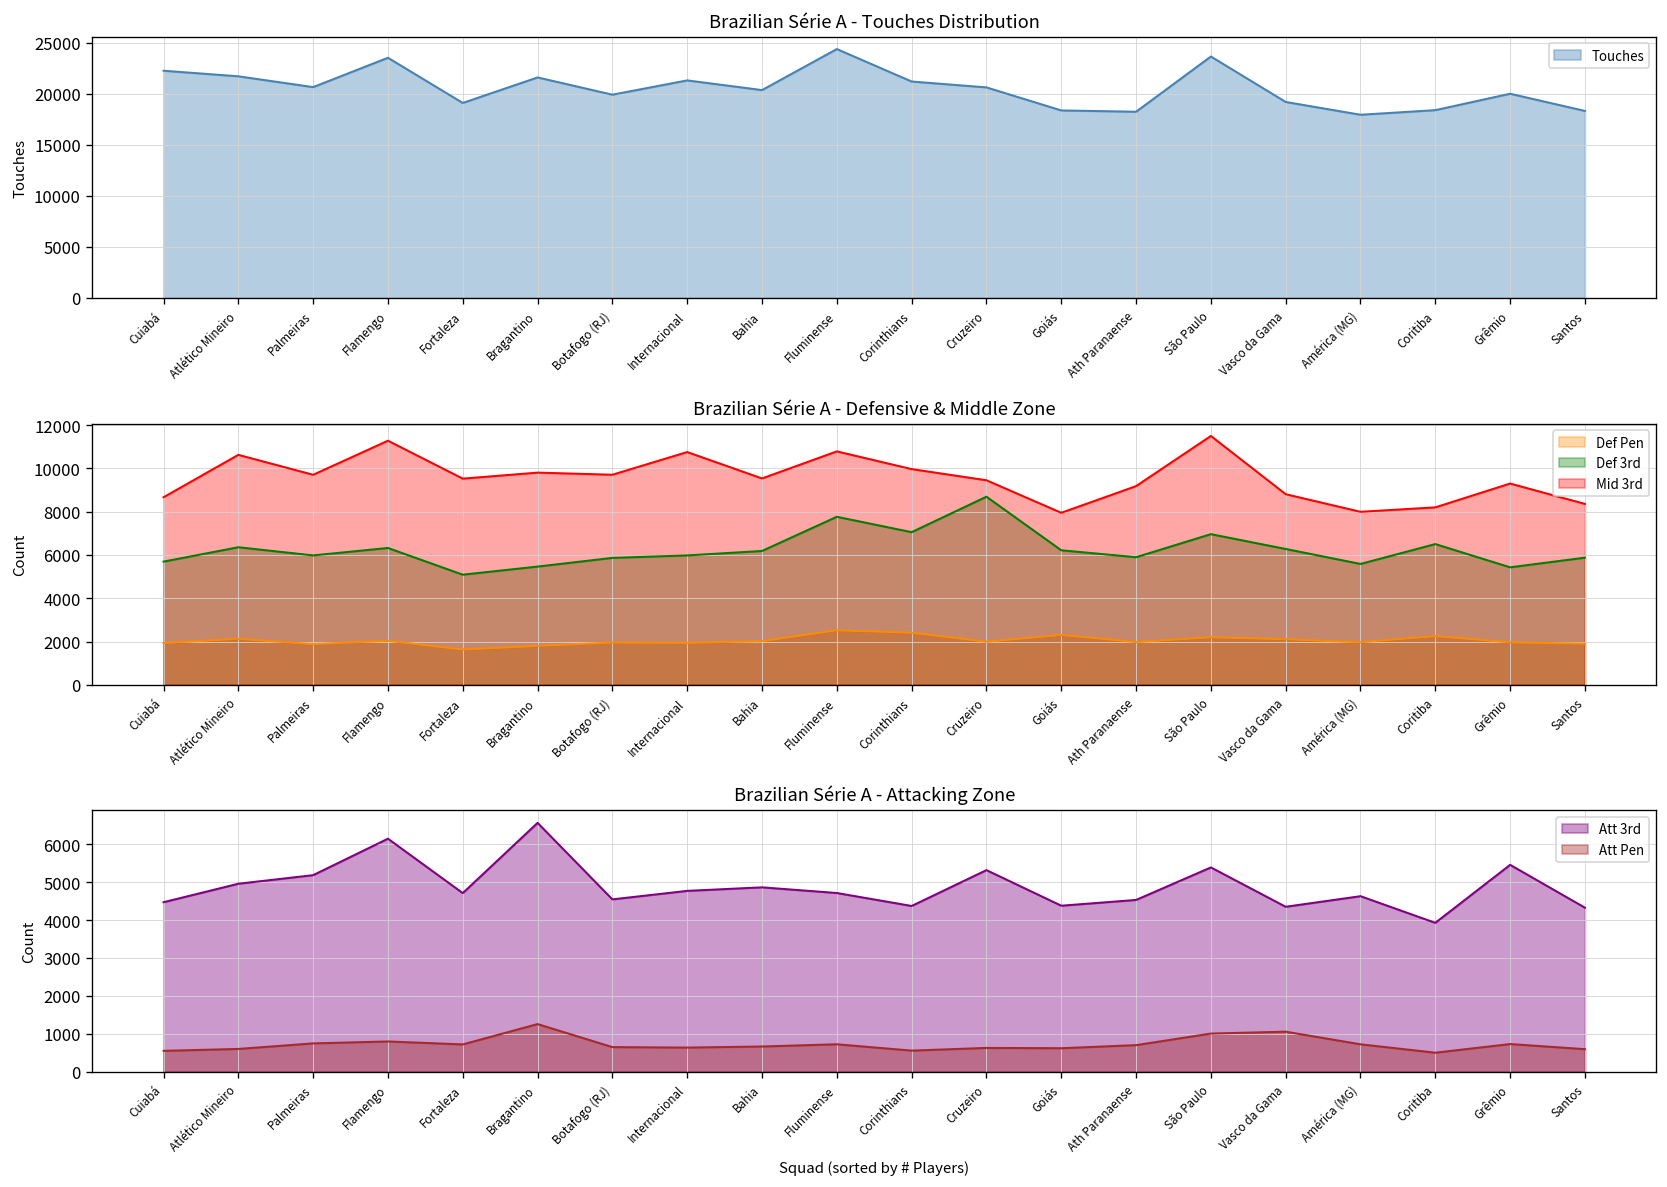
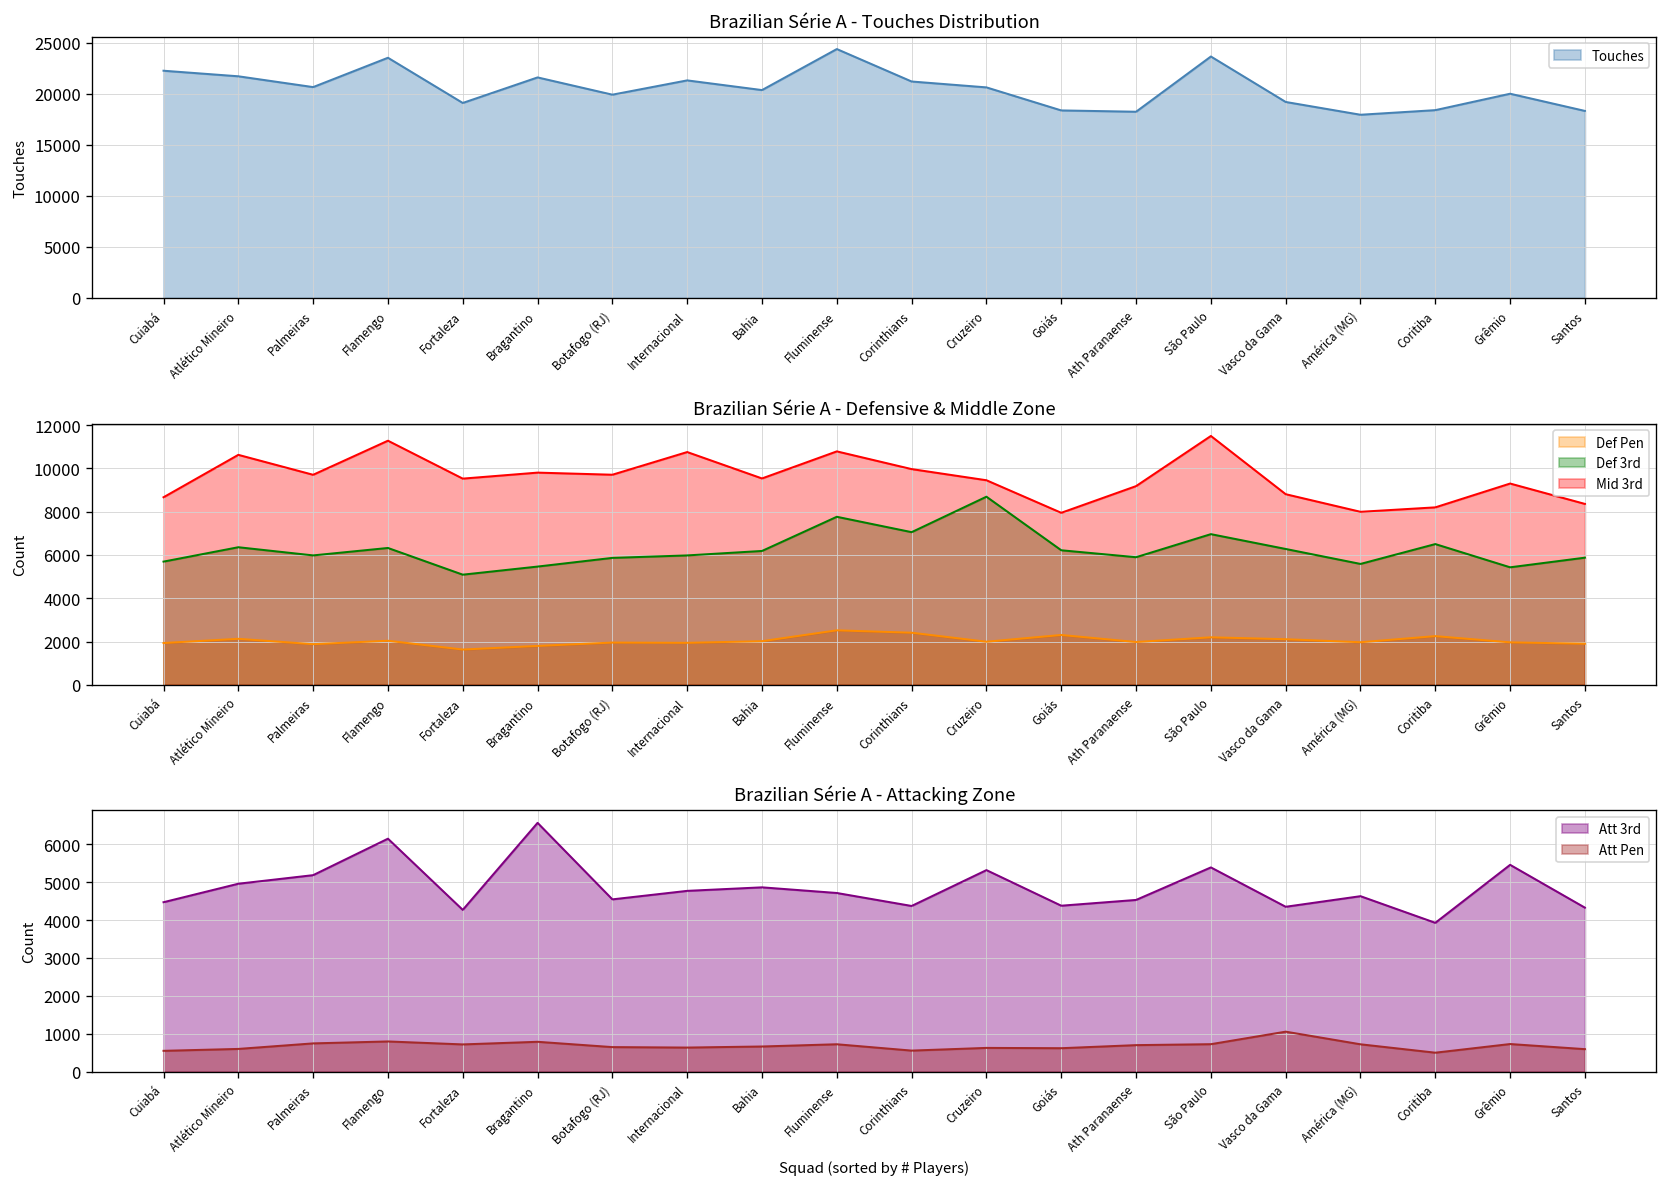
  {
    "Brazilian Série A - Touches Distribution": {
      "Cuiabá": 22000,
      "Atlético Mineiro": 22000,
      "Palmeiras": 21000,
      "Flamengo": 24000,
      "Fortaleza": 19000,
      "Bragantino": 22000,
      "Botafogo (RJ)": 20000,
      "Internacional": 21000,
      "Bahia": 20000,
      "Fluminense": 24000,
      "Corinthians": 21000,
      "Cruzeiro": 21000,
      "Goiás": 18000,
      "Ath Paranaense": 18000,
      "São Paulo": 24000,
      "Vasco da Gama": 19000,
      "América (MG)": 18000,
      "Coritiba": 18000,
      "Grêmio": 20000,
      "Santos": 18000
    },
    "Brazilian Série A - Defensive & Middle Zone": {
      "Def Pen": {
        "Cuiabá": 1900,
        "Atlético Mineiro": 2100,
        "Palmeiras": 1900,
        "Flamengo": 2000,
        "Fortaleza": 1600,
        "Bragantino": 1800,
        "Botafogo (RJ)": 2000,
        "Internacional": 1900,
        "Bahia": 2000,
        "Fluminense": 2500,
        "Corinthians": 2400,
        "Cruzeiro": 2000,
        "Goiás": 2300,
        "Ath Paranaense": 2000,
        "São Paulo": 2200,
        "Vasco da Gama": 2100,
        "América (MG)": 2000,
        "Coritiba": 2300,
        "Grêmio": 2000,
        "Santos": 1900
      },
      "Def 3rd": {
        "Cuiabá": 5700,
        "Atlético Mineiro": 6400,
        "Palmeiras": 6000,
        "Flamengo": 6300,
        "Fortaleza": 5100,
        "Bragantino": 5500,
        "Botafogo (RJ)": 5900,
        "Internacional": 6000,
        "Bahia": 6200,
        "Fluminense": 7800,
        "Corinthians": 7100,
        "Cruzeiro": 8700,
        "Goiás": 6200,
        "Ath Paranaense": 5900,
        "São Paulo": 7000,
        "Vasco da Gama": 6300,
        "América (MG)": 5600,
        "Coritiba": 6500,
        "Grêmio": 5400,
        "Santos": 5900
      },
      "Mid 3rd": {
        "Cuiabá": 8700,
        "Atlético Mineiro": 10600,
        "Palmeiras": 9700,
        "Flamengo": 11300,
        "Fortaleza": 9500,
        "Bragantino": 9800,
        "Botafogo (RJ)": 9700,
        "Internacional": 10800,
        "Bahia": 9500,
        "Fluminense": 10800,
        "Corinthians": 10000,
        "Cruzeiro": 9500,
        "Goiás": 7900,
        "Ath Paranaense": 9200,
        "São Paulo": 11500,
        "Vasco da Gama": 8800,
        "América (MG)": 8000,
        "Coritiba": 8200,
        "Grêmio": 9300,
        "Santos": 8400
      }
    },
    "Brazilian Série A - Attacking Zone": {
      "Att 3rd": {
        "Cuiabá": 4500,
        "Atlético Mineiro": 5000,
        "Palmeiras": 5200,
        "Flamengo": 6100,
-       "Fortaleza": 4700,
+       "Fortaleza": 4300,
        "Bragantino": 6600,
        "Botafogo (RJ)": 4500,
        "Internacional": 4800,
        "Bahia": 4900,
        "Fluminense": 4700,
        "Corinthians": 4400,
        "Cruzeiro": 5300,
        "Goiás": 4400,
        "Ath Paranaense": 4500,
        "São Paulo": 5400,
        "Vasco da Gama": 4300,
        "América (MG)": 4600,
        "Coritiba": 3900,
        "Grêmio": 5500,
        "Santos": 4300
      },
      "Att Pen": {
        "Cuiabá": 600,
        "Atlético Mineiro": 600,
        "Palmeiras": 700,
        "Flamengo": 800,
        "Fortaleza": 700,
-       "Bragantino": 1300,
+       "Bragantino": 800,
        "Botafogo (RJ)": 700,
        "Internacional": 600,
        "Bahia": 700,
        "Fluminense": 700,
        "Corinthians": 600,
        "Cruzeiro": 600,
        "Goiás": 600,
        "Ath Paranaense": 700,
-       "São Paulo": 1000,
+       "São Paulo": 700,
        "Vasco da Gama": 1100,
        "América (MG)": 700,
        "Coritiba": 500,
        "Grêmio": 700,
        "Santos": 600
      }
    }
  }
